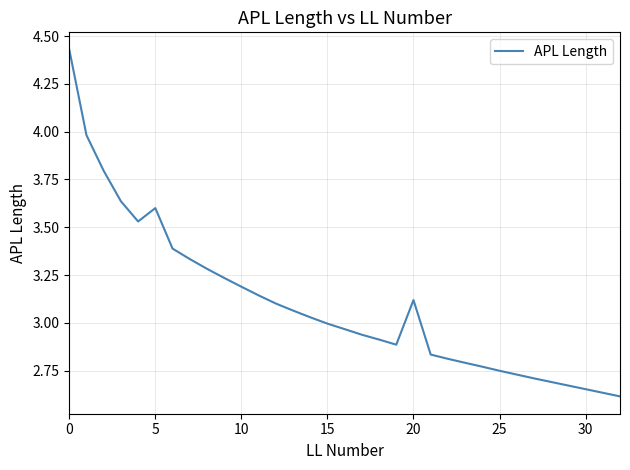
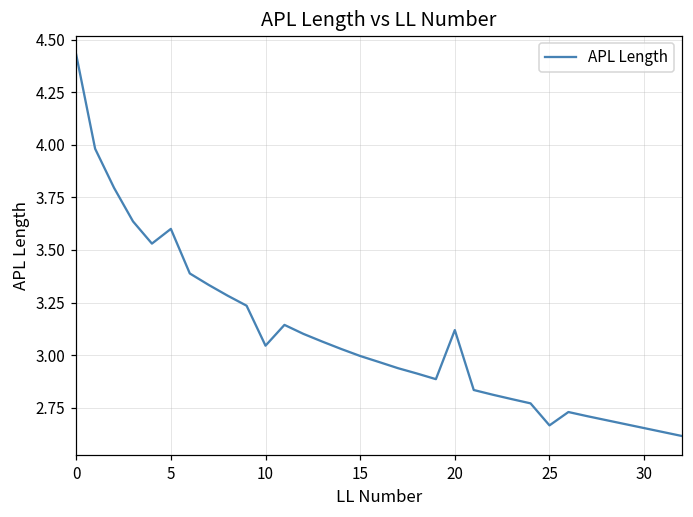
  {
    "0": 4.43,
    "5": 3.60,
-   "10": 3.19,
+   "10": 3.05,
    "15": 3.00,
    "20": 3.12,
-   "25": 2.75,
+   "25": 2.67,
    "30": 2.65
  }
